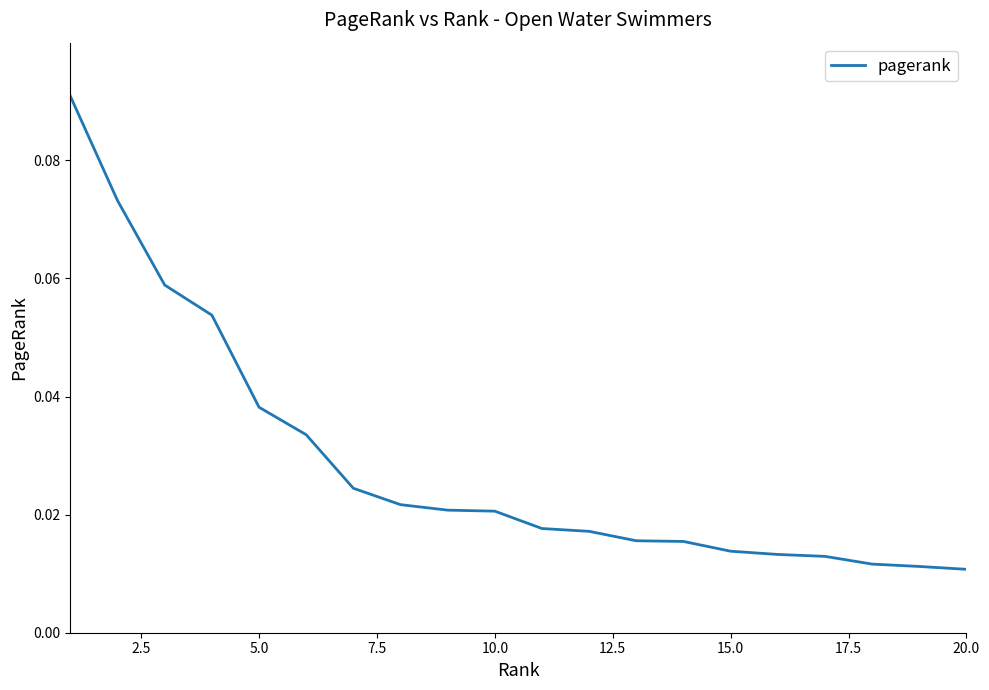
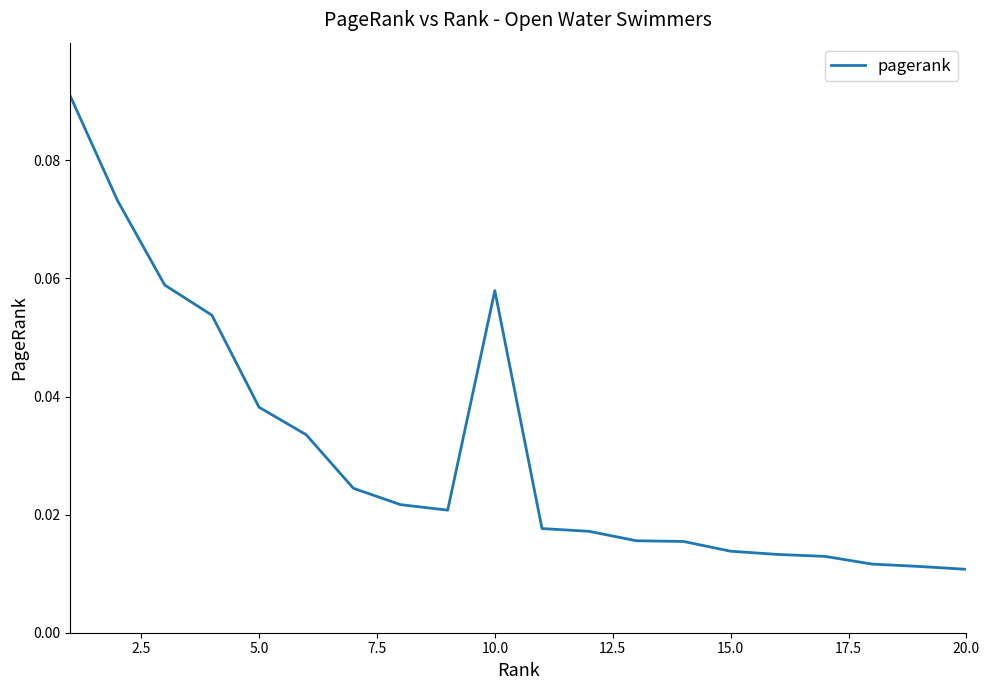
  {
    "5.0": 0.038,
-   "10.0": 0.021,
+   "10.0": 0.058,
    "15.0": 0.014,
    "20.0": 0.011
  }
